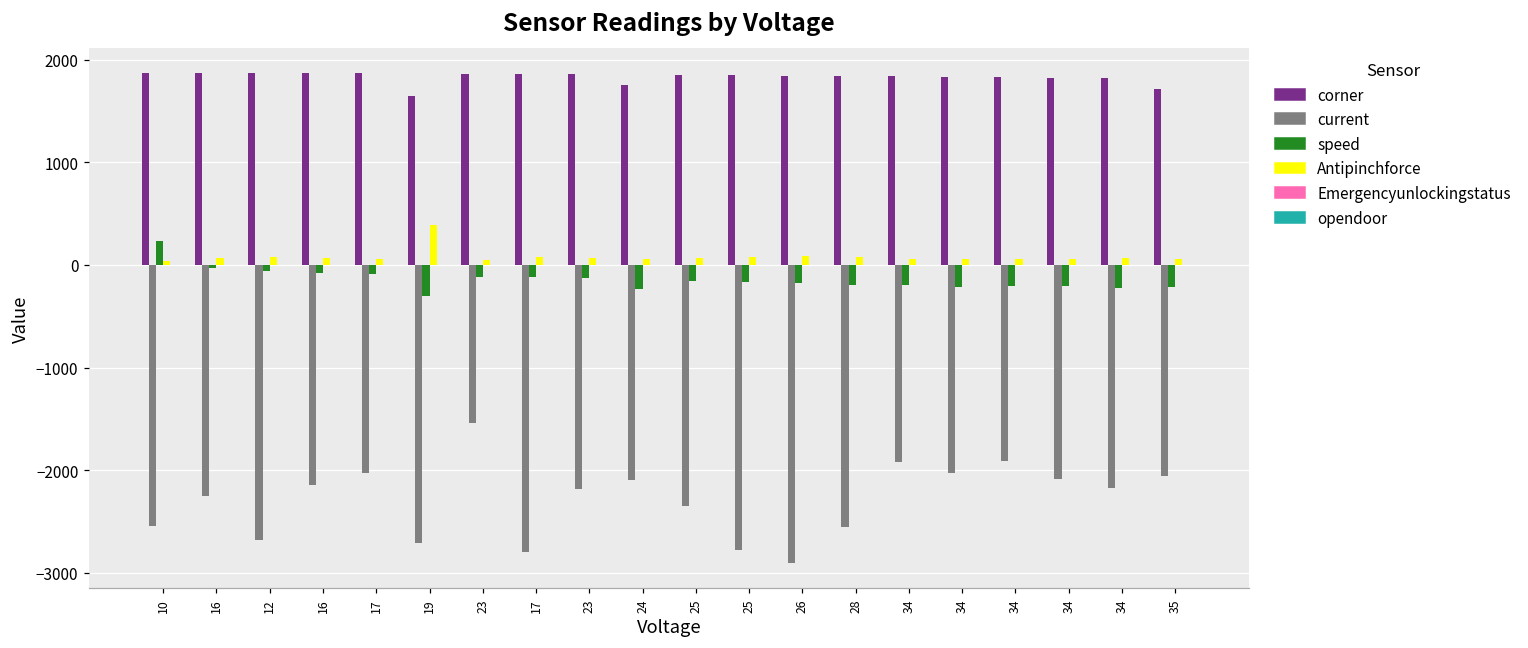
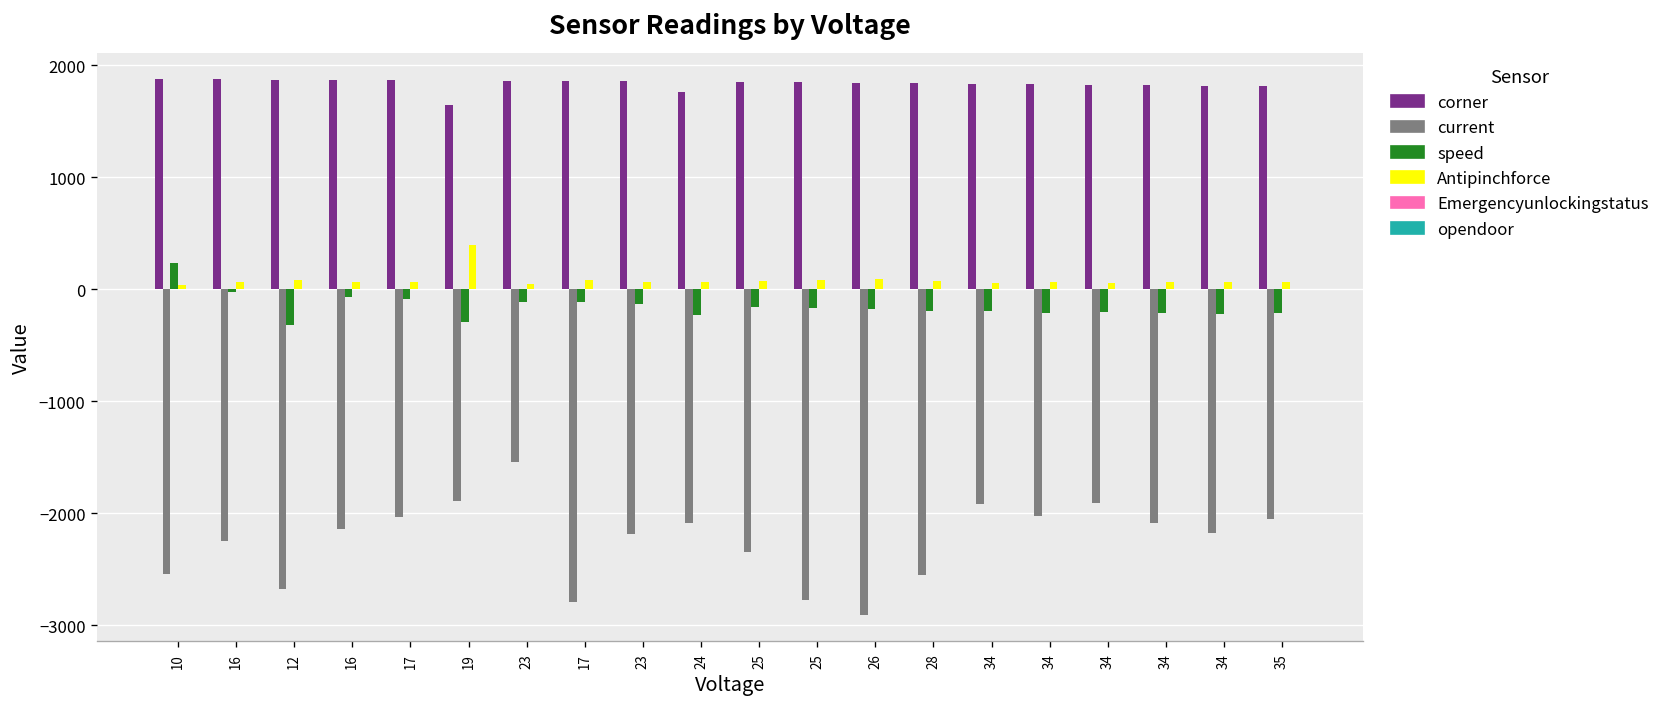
  {
    "corner": {
      "10": 1900,
      "12": 1900,
      "19": 1600,
      "24": 1800,
      "26": 1800,
      "28": 1800,
-     "35": 1700
+     "35": 1800
    },
    "current": {
      "10": -2500,
      "12": -2700,
-     "19": -2700,
+     "19": -1900,
      "24": -2100,
      "26": -2900,
      "28": -2600,
      "35": -2100
    },
    "speed": {
      "10": 200,
-     "12": -100,
+     "12": -300,
      "19": -300,
      "24": -200,
      "26": -200,
      "28": -200,
      "35": -200
    },
    "Antipinchforce": {
      "10": 0,
      "12": 100,
      "19": 400,
      "24": 100,
      "26": 100,
      "28": 100,
      "35": 100
    },
    "Emergencyunlockingstatus": {
      "10": 0,
      "12": 0,
      "19": 0,
      "24": 0,
      "26": 0,
      "28": 0,
      "35": 0
    },
    "opendoor": {
      "10": 0,
      "12": 0,
      "19": 0,
      "24": 0,
      "26": 0,
      "28": 0,
      "35": 0
    }
  }
